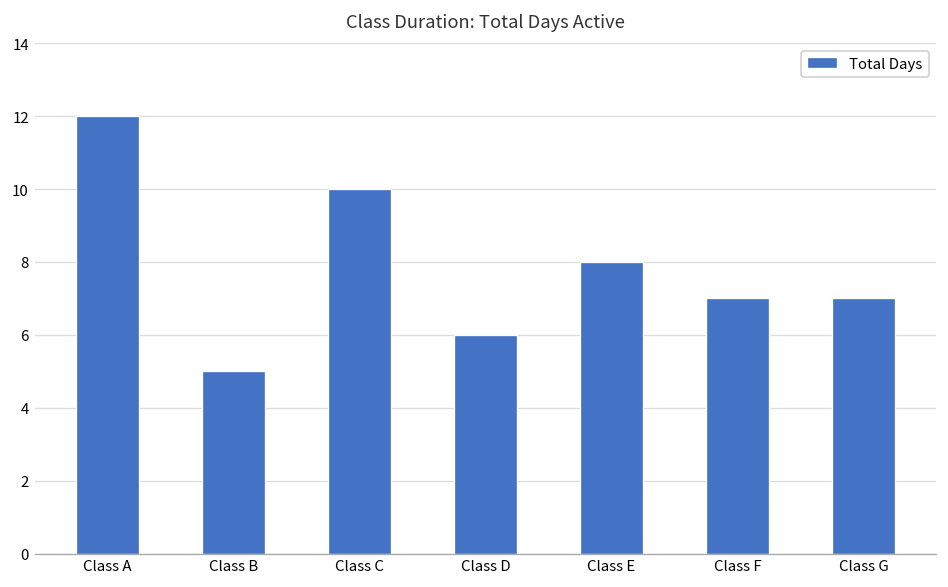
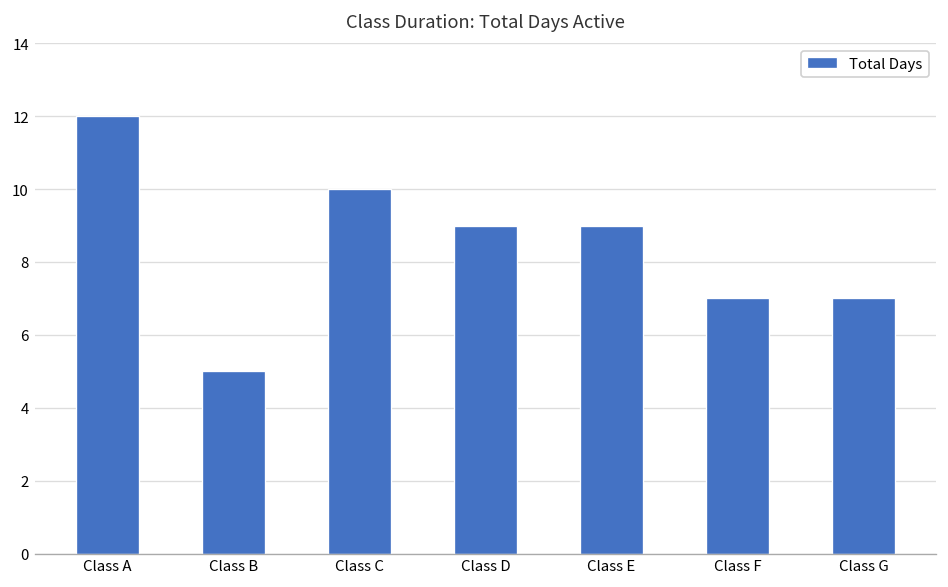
  {
    "Class A": 12,
    "Class B": 5,
    "Class C": 10,
-   "Class D": 6,
-   "Class E": 8,
+   "Class D": 9,
+   "Class E": 9,
    "Class F": 7,
    "Class G": 7
  }
